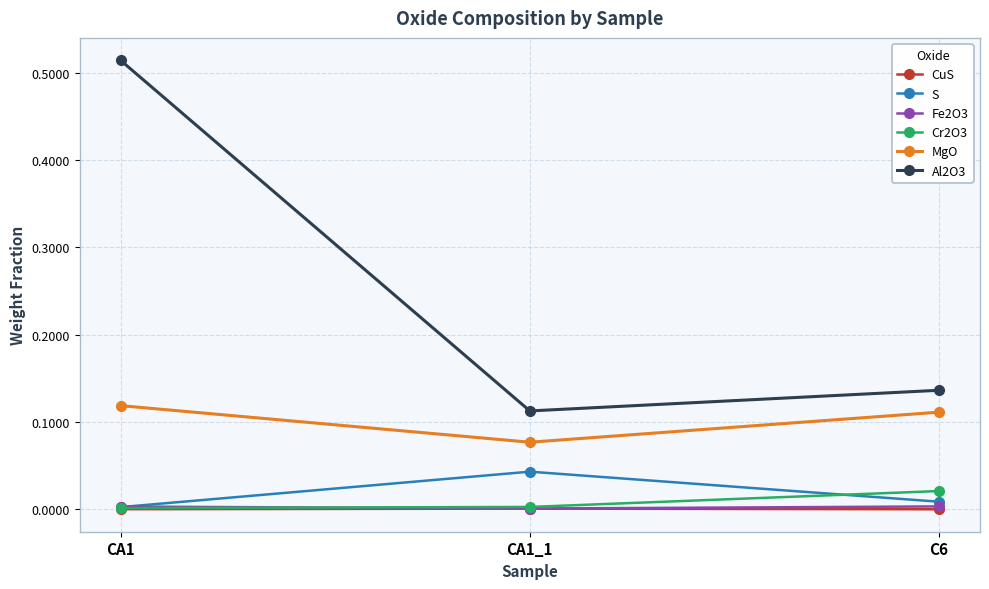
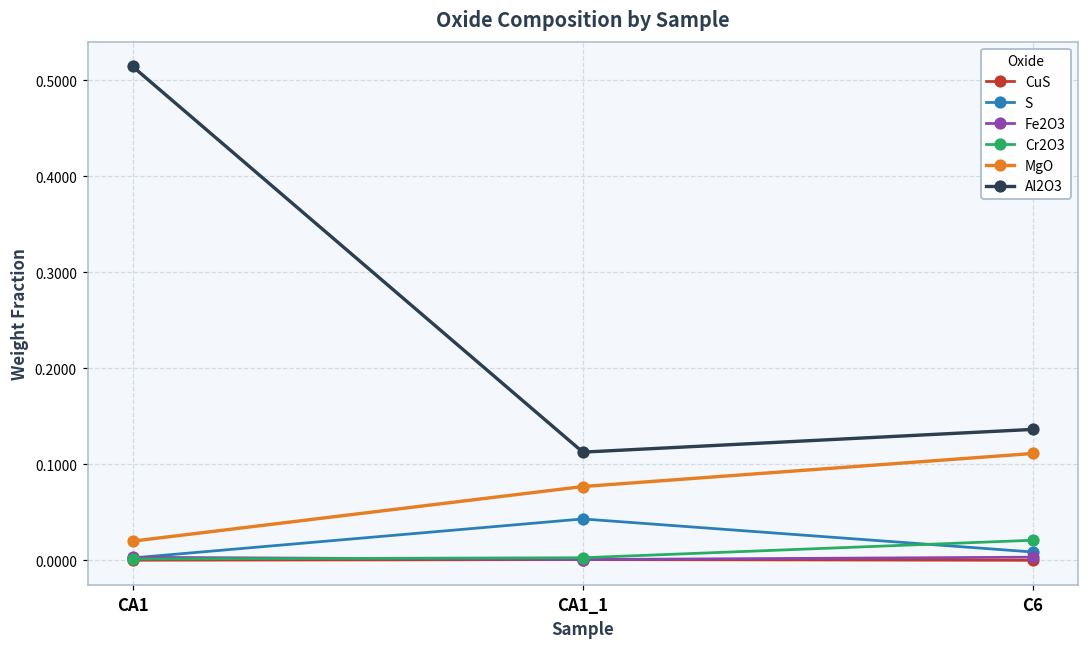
  {
    "CuS": {
      "C6": 0.00
    },
    "S": {
      "CA1_1": 0.04,
      "C6": 0.01
    },
    "Fe2O3": {
      "C6": 0.00
    },
    "Cr2O3": {
      "C6": 0.02
    },
    "MgO": {
-     "CA1": 0.12,
+     "CA1": 0.02,
      "CA1_1": 0.08,
      "C6": 0.11
    },
    "Al2O3": {
      "CA1": 0.51,
      "CA1_1": 0.11,
      "C6": 0.14
    }
  }
